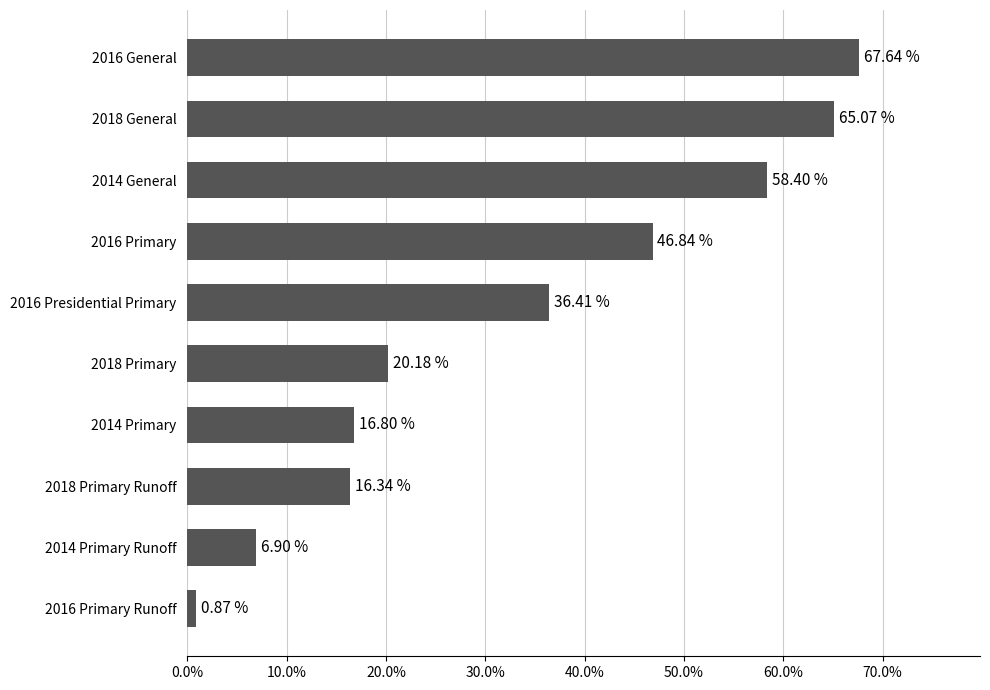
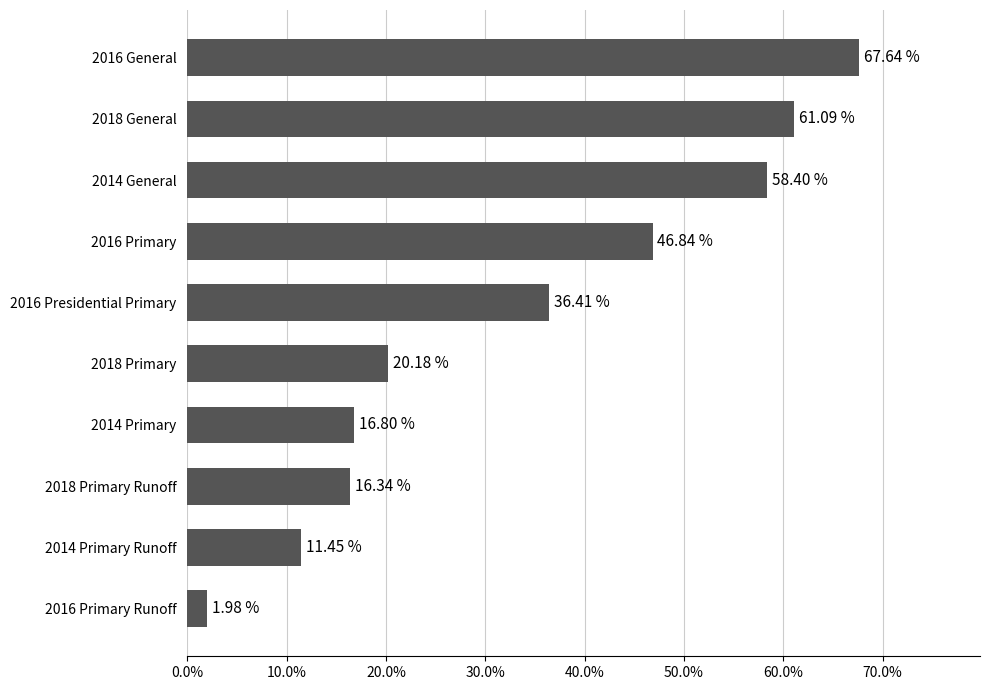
  {
    "2016 General": "67.64 %",
-   "2018 General": "65.07 %",
+   "2018 General": "61.09 %",
    "2014 General": "58.40 %",
    "2016 Primary": "46.84 %",
    "2016 Presidential Primary": "36.41 %",
    "2018 Primary": "20.18 %",
    "2014 Primary": "16.80 %",
    "2018 Primary Runoff": "16.34 %",
-   "2014 Primary Runoff": "6.90 %",
-   "2016 Primary Runoff": "0.87 %"
+   "2014 Primary Runoff": "11.45 %",
+   "2016 Primary Runoff": "1.98 %"
  }
